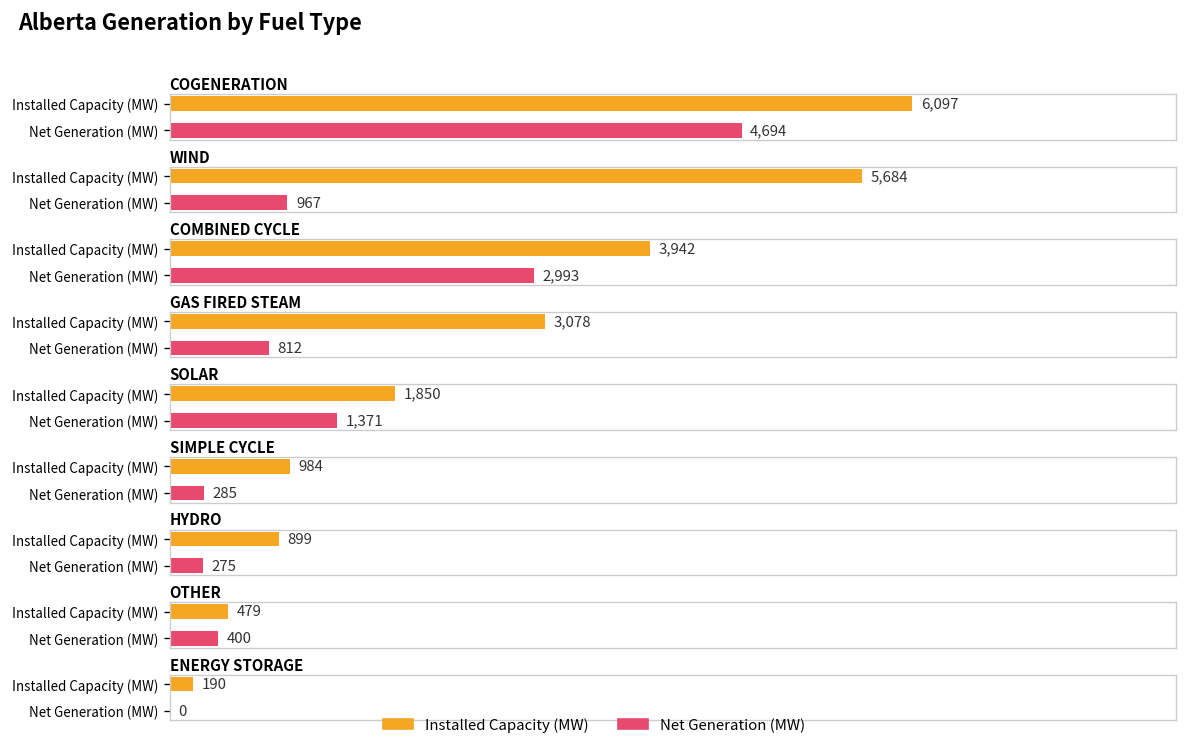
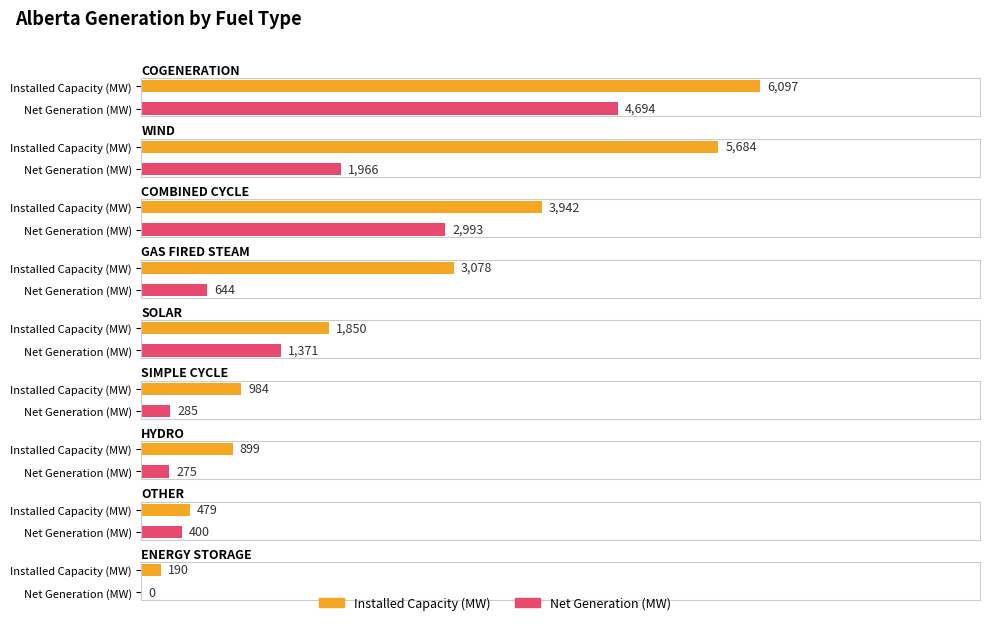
  {
    "COGENERATION": {
      "Installed Capacity (MW)": "6,097",
      "Net Generation (MW)": "4,694"
    },
    "WIND": {
      "Installed Capacity (MW)": "5,684",
-     "Net Generation (MW)": "967"
+     "Net Generation (MW)": "1,966"
    },
    "COMBINED CYCLE": {
      "Installed Capacity (MW)": "3,942",
      "Net Generation (MW)": "2,993"
    },
    "GAS FIRED STEAM": {
      "Installed Capacity (MW)": "3,078",
-     "Net Generation (MW)": "812"
+     "Net Generation (MW)": "644"
    },
    "SOLAR": {
      "Installed Capacity (MW)": "1,850",
      "Net Generation (MW)": "1,371"
    },
    "SIMPLE CYCLE": {
      "Installed Capacity (MW)": "984",
      "Net Generation (MW)": "285"
    },
    "HYDRO": {
      "Installed Capacity (MW)": "899",
      "Net Generation (MW)": "275"
    },
    "OTHER": {
      "Installed Capacity (MW)": "479",
      "Net Generation (MW)": "400"
    },
    "ENERGY STORAGE": {
      "Installed Capacity (MW)": "190",
      "Net Generation (MW)": "0"
    }
  }
